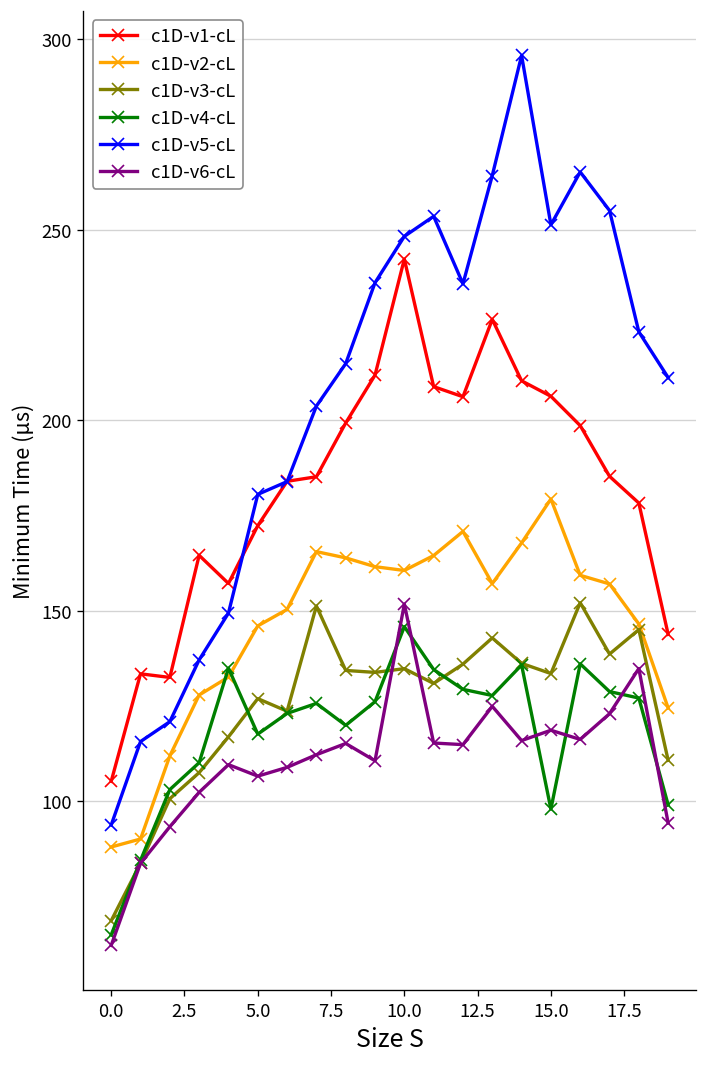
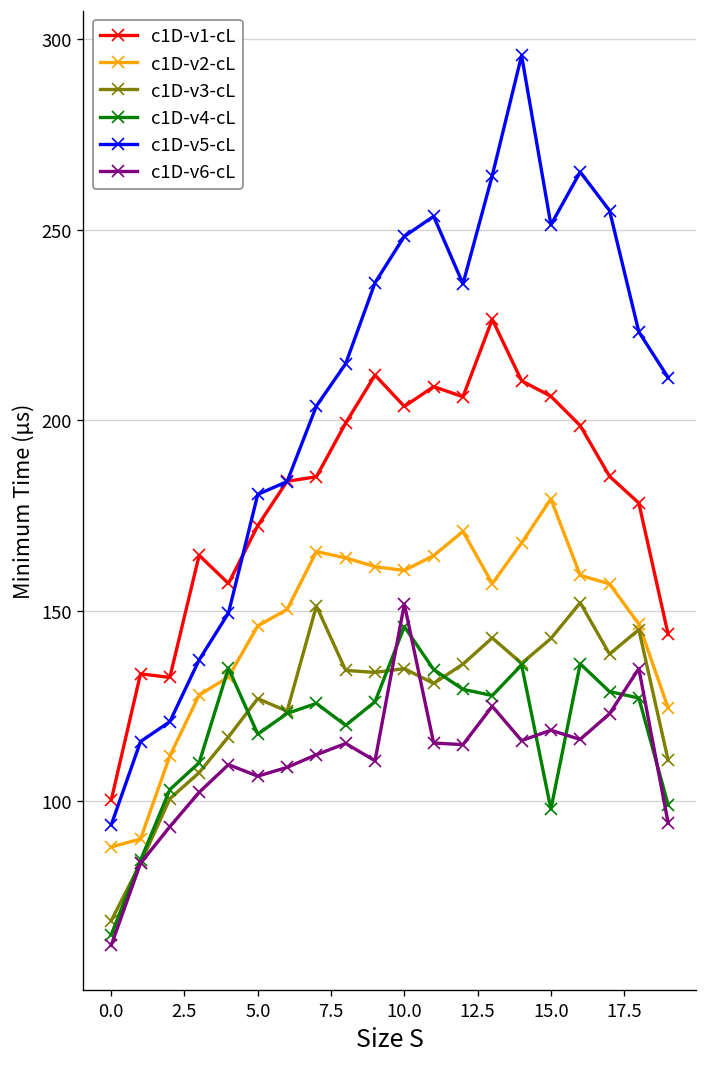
  {
    "c1D-v1-cL": {
-     "0.0": 105,
+     "0.0": 100,
      "5.0": 172,
-     "10.0": 242,
+     "10.0": 204,
      "15.0": 206
    },
    "c1D-v2-cL": {
      "0.0": 88,
      "5.0": 146,
      "10.0": 161,
      "15.0": 179
    },
    "c1D-v3-cL": {
      "0.0": 69,
      "5.0": 127,
      "10.0": 135,
-     "15.0": 133
+     "15.0": 143
    },
    "c1D-v4-cL": {
      "0.0": 65,
      "5.0": 118,
      "10.0": 146,
      "15.0": 98
    },
    "c1D-v5-cL": {
      "0.0": 94,
      "5.0": 180,
      "10.0": 248,
      "15.0": 251
    },
    "c1D-v6-cL": {
      "0.0": 62,
      "5.0": 107,
      "10.0": 152,
      "15.0": 119
    }
  }
